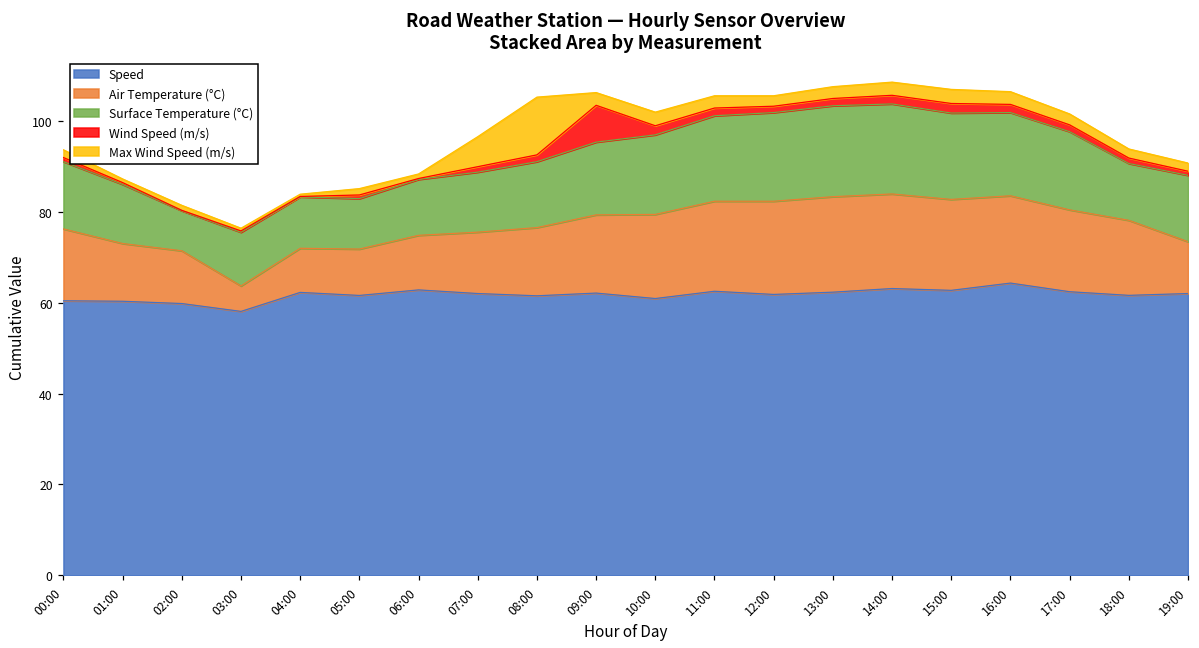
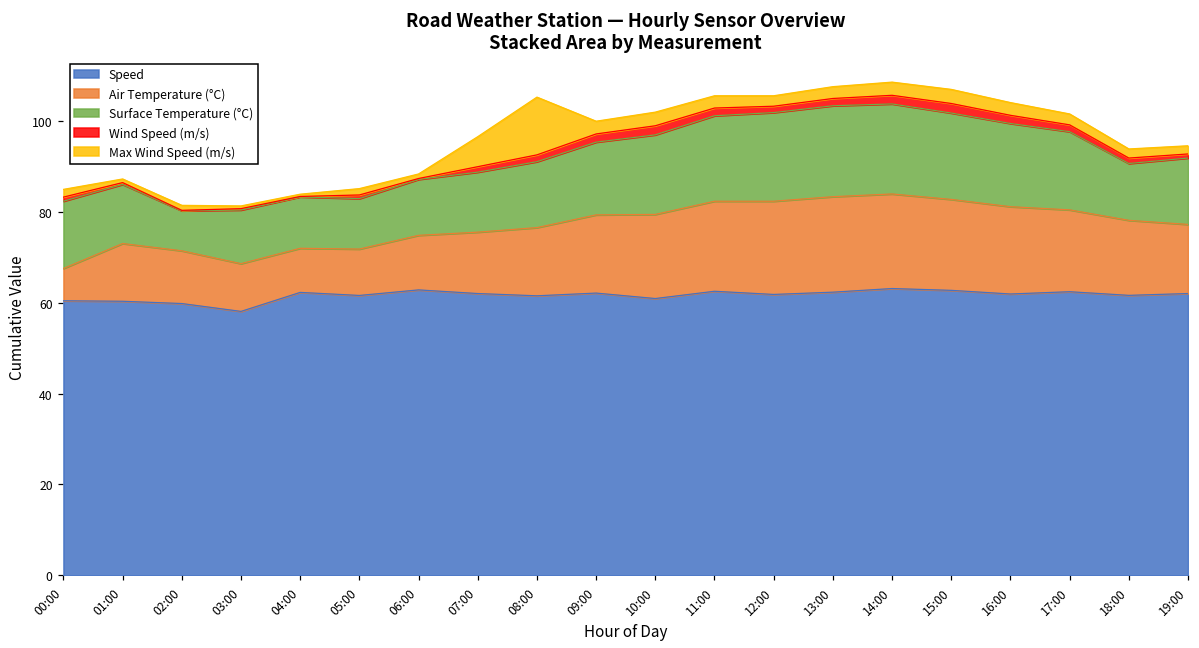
  {
    "Speed": {
      "00:00": 60,
      "01:00": 60,
      "02:00": 60,
      "03:00": 58,
      "04:00": 62,
      "05:00": 62,
      "06:00": 63,
      "07:00": 62,
      "08:00": 62,
      "09:00": 62,
      "10:00": 61,
      "11:00": 63,
      "12:00": 62,
      "13:00": 62,
      "14:00": 63,
      "15:00": 63,
-     "16:00": 64,
+     "16:00": 62,
      "17:00": 62,
      "18:00": 62,
      "19:00": 62
    },
    "Air Temperature (°C)": {
-     "00:00": 16,
+     "00:00": 7,
      "01:00": 13,
      "02:00": 12,
-     "03:00": 6,
+     "03:00": 10,
      "04:00": 10,
      "05:00": 10,
      "06:00": 12,
      "07:00": 14,
      "08:00": 15,
      "09:00": 17,
      "10:00": 19,
      "11:00": 20,
      "12:00": 21,
      "13:00": 21,
      "14:00": 21,
      "15:00": 20,
      "16:00": 19,
      "17:00": 18,
      "18:00": 16,
-     "19:00": 11
+     "19:00": 15
    },
    "Surface Temperature (°C)": {
      "00:00": 15,
      "05:00": 11,
      "07:00": 13,
      "08:00": 15,
      "09:00": 16,
      "10:00": 18,
      "11:00": 19,
      "12:00": 20,
      "13:00": 20,
      "14:00": 20,
      "15:00": 19,
      "16:00": 18,
      "17:00": 17,
      "18:00": 13,
      "19:00": 15
    },
    "Wind Speed (m/s)": {
      "00:00": 1,
      "05:00": 1,
      "07:00": 1,
      "08:00": 2,
-     "09:00": 8,
+     "09:00": 2,
      "10:00": 2,
      "11:00": 2,
      "12:00": 1,
      "13:00": 2,
      "14:00": 2,
      "15:00": 2,
      "16:00": 2,
      "17:00": 2,
      "18:00": 1,
      "19:00": 1
    },
    "Max Wind Speed (m/s)": {
      "00:00": 2,
      "01:00": 1,
      "02:00": 1,
      "05:00": 1,
      "06:00": 1,
      "07:00": 7,
      "08:00": 13,
      "09:00": 3,
      "10:00": 3,
      "11:00": 3,
      "12:00": 2,
      "13:00": 3,
      "14:00": 3,
      "15:00": 3,
      "16:00": 3,
      "17:00": 2,
      "18:00": 2,
      "19:00": 2
    }
  }
